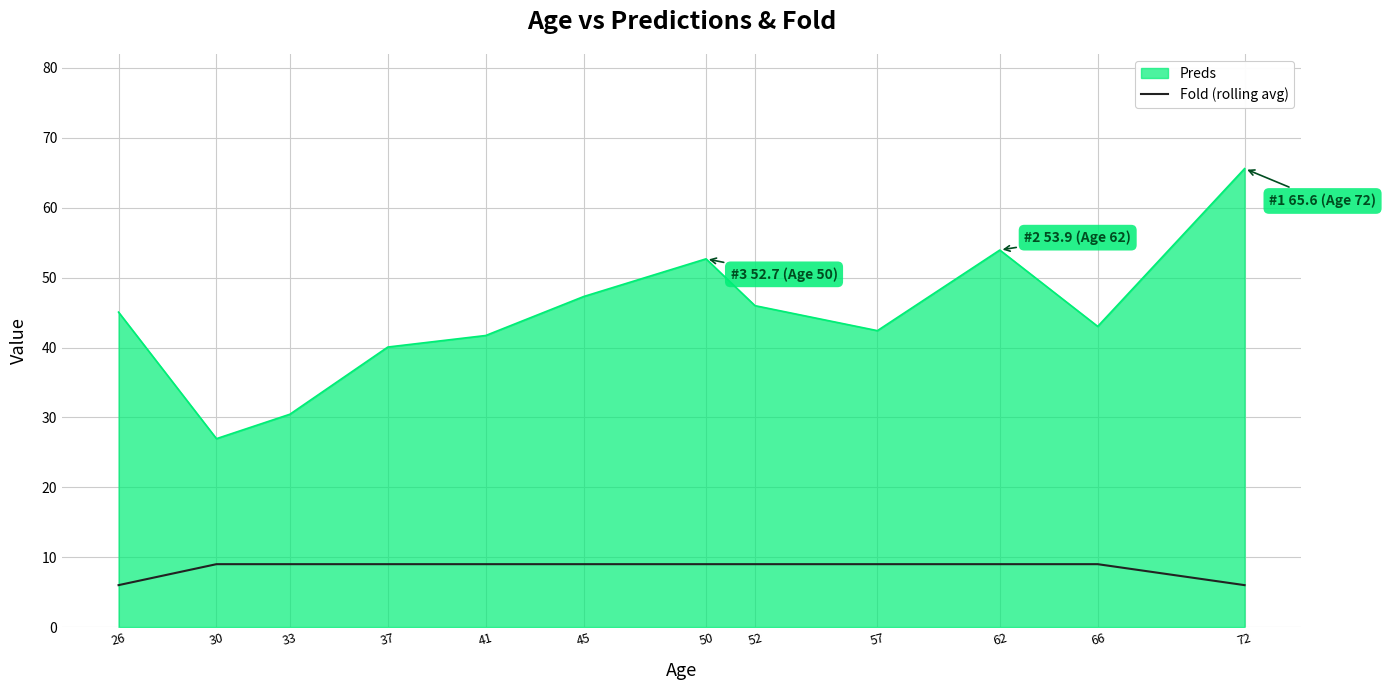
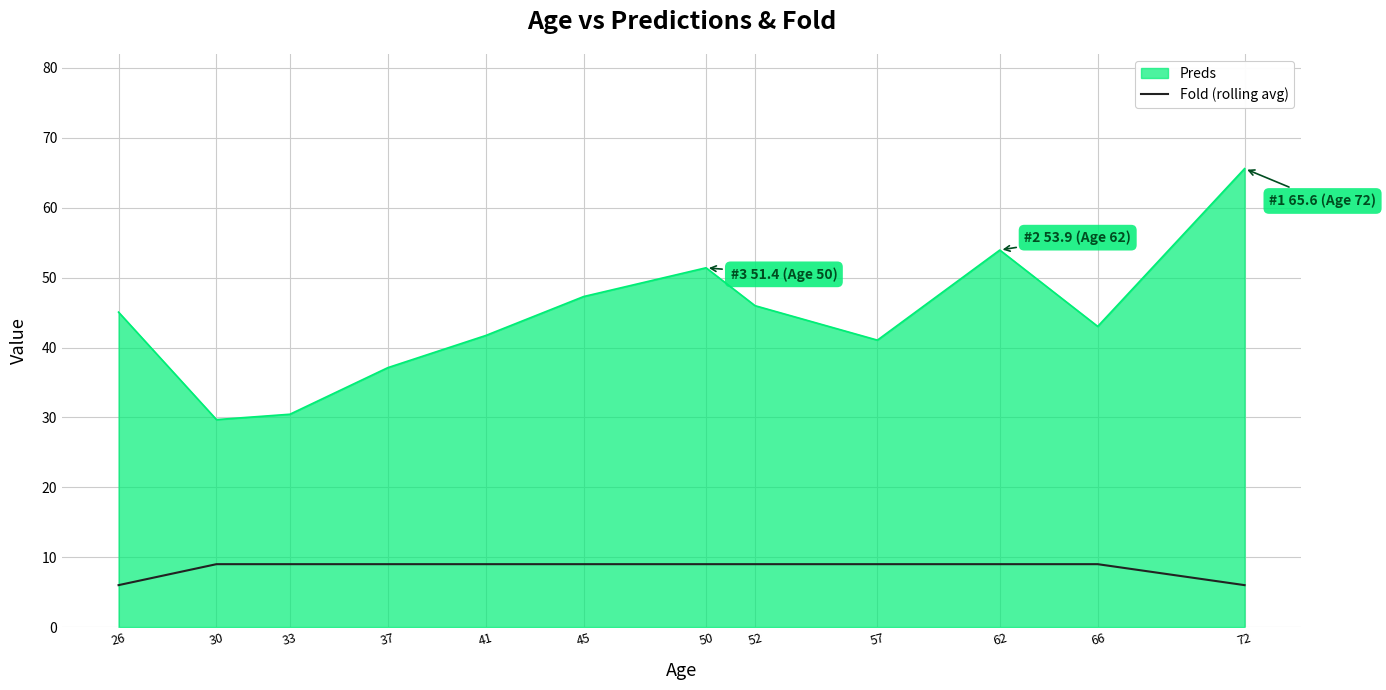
  {
    "Preds": {
-     "30": 27,
-     "37": 40,
-     "50": 52.7,
-     "57": 42
+     "30": 30,
+     "37": 37,
+     "50": 51.4,
+     "57": 41
    },
    "Fold (rolling avg)": {
      "26": 6,
      "30": 9,
      "33": 9,
      "37": 9,
      "41": 9,
      "45": 9,
      "50": 9,
      "52": 9,
      "57": 9,
      "62": 9,
      "66": 9,
      "72": 6
    }
  }
